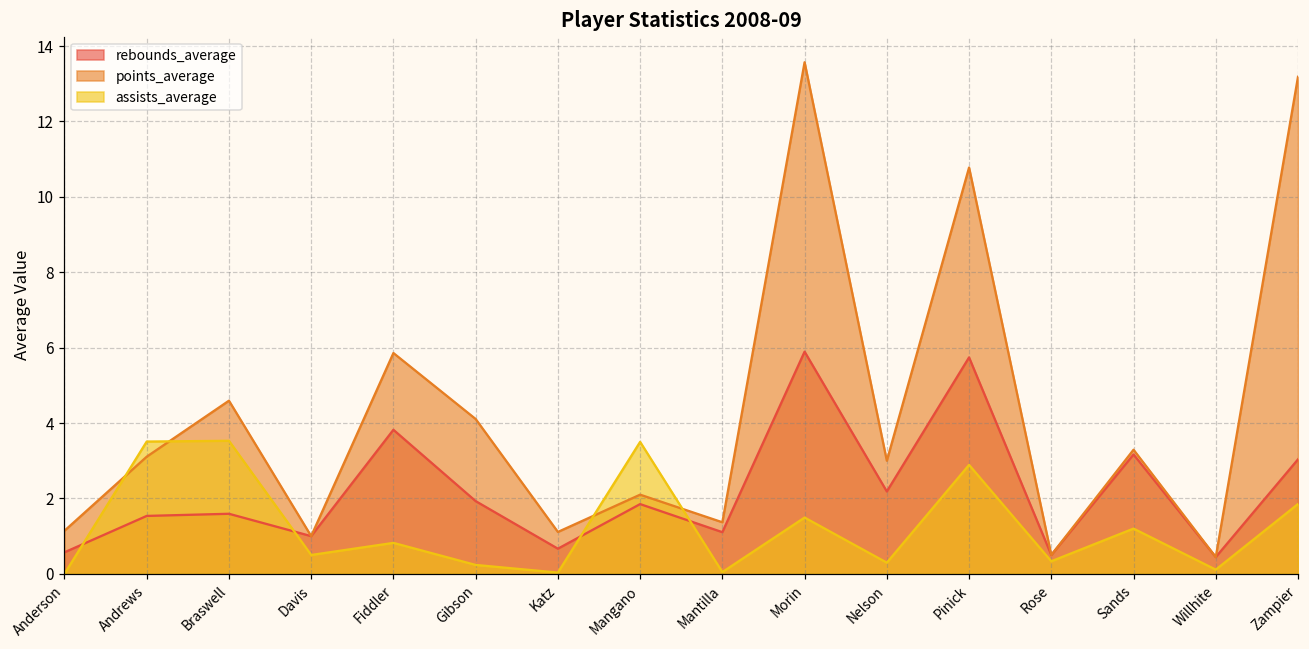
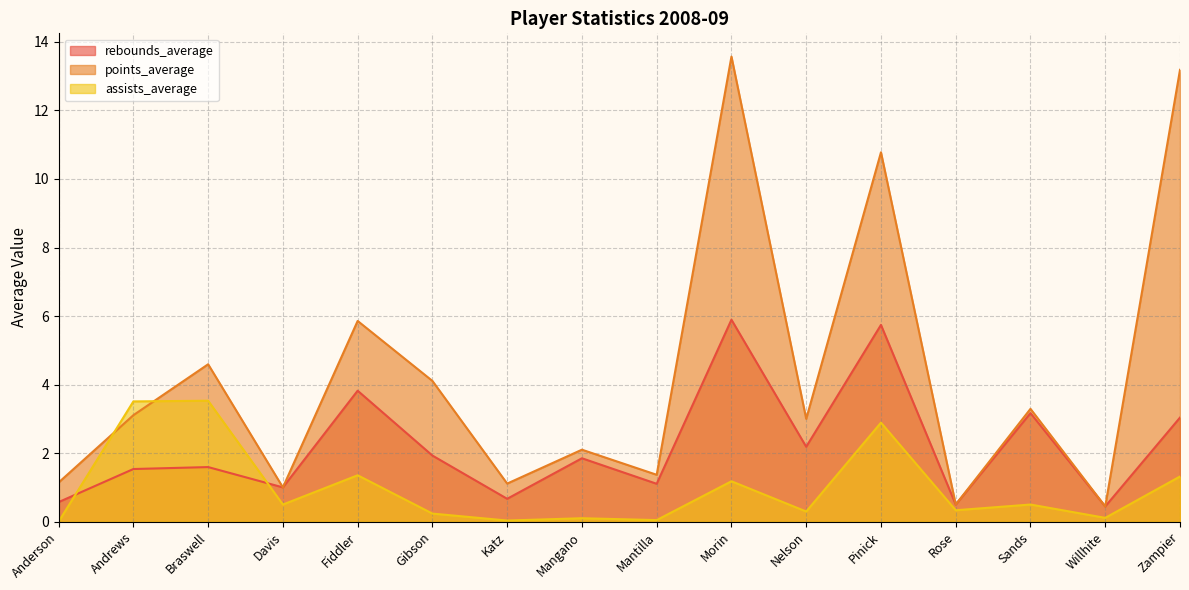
  {
    "assists_average": {
      "Anderson": 0.0,
      "Andrews": 3.5,
      "Braswell": 3.5,
      "Davis": 0.5,
-     "Fiddler": 0.8,
+     "Fiddler": 1.4,
      "Gibson": 0.2,
      "Katz": 0.0,
-     "Mangano": 3.5,
+     "Mangano": 0.1,
      "Mantilla": 0.0,
-     "Morin": 1.5,
+     "Morin": 1.2,
      "Nelson": 0.3,
      "Pinick": 2.9,
      "Rose": 0.3,
-     "Sands": 1.2,
+     "Sands": 0.5,
      "Willhite": 0.1,
-     "Zampier": 1.9
+     "Zampier": 1.3
    }
  }
